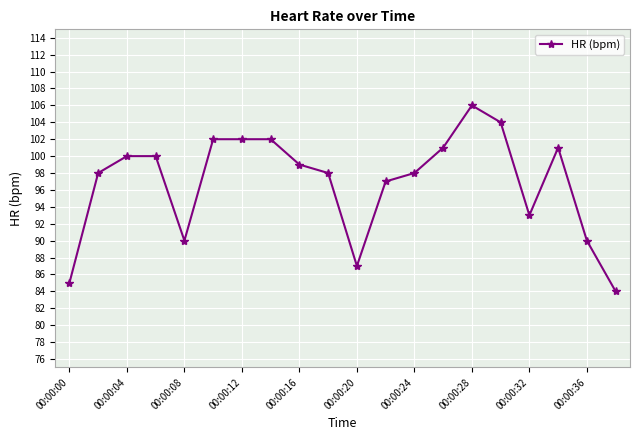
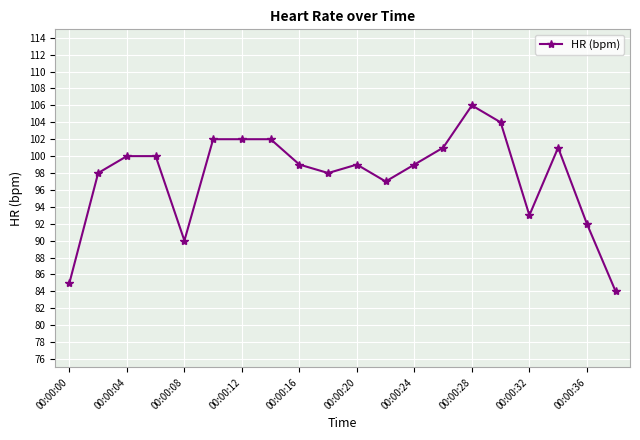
  {
    "00:00:00": 85,
    "00:00:04": 100,
    "00:00:08": 90,
    "00:00:12": 102,
    "00:00:16": 99,
-   "00:00:20": 87,
-   "00:00:24": 98,
+   "00:00:20": 99,
+   "00:00:24": 99,
    "00:00:28": 106,
    "00:00:32": 93,
-   "00:00:36": 90
+   "00:00:36": 92
  }
